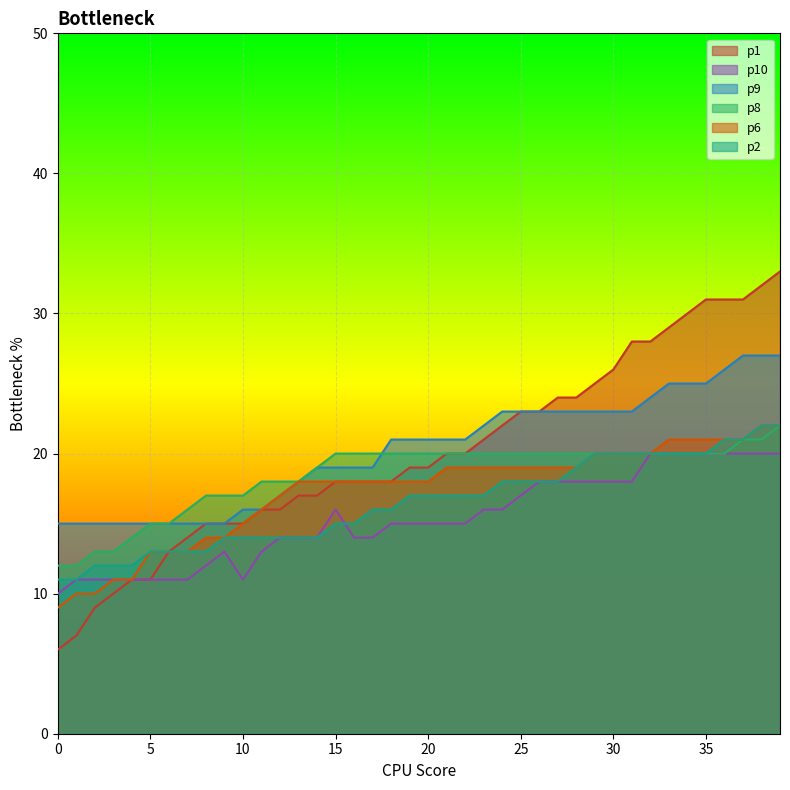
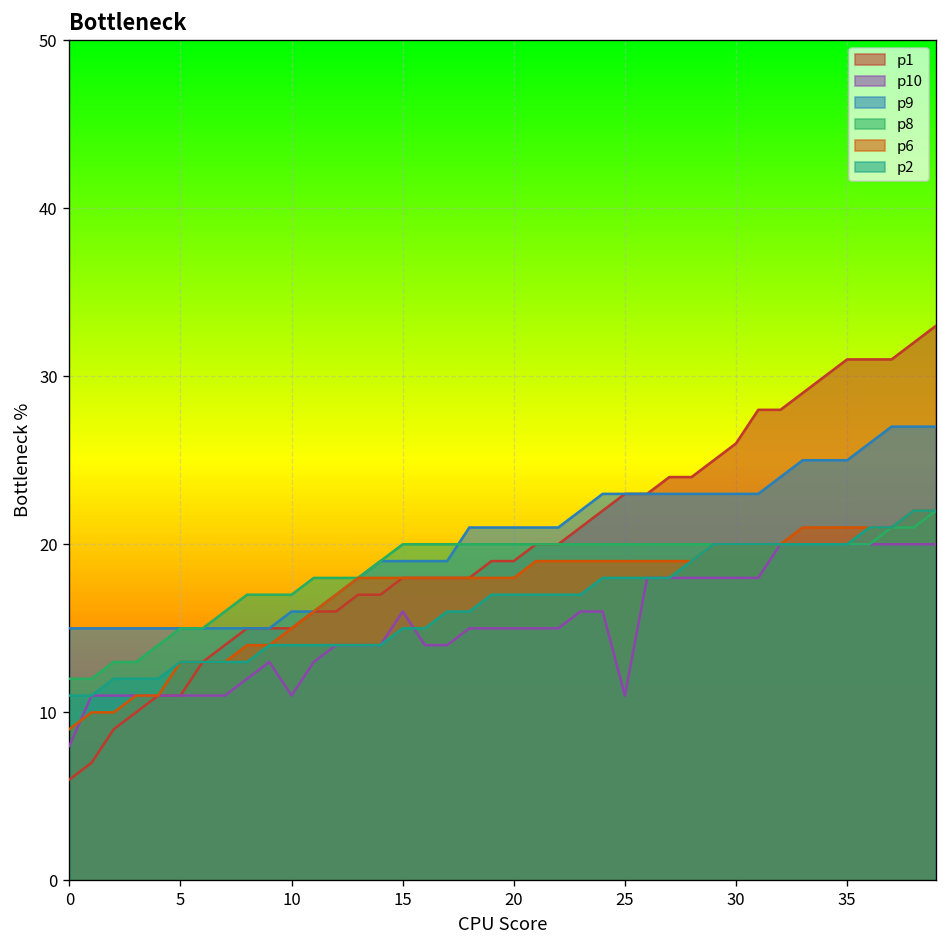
  {
    "p10": {
-     "0": 10,
+     "0": 8,
      "10": 11,
      "15": 16,
      "20": 15,
-     "25": 17,
+     "25": 11,
      "30": 18
    }
  }
